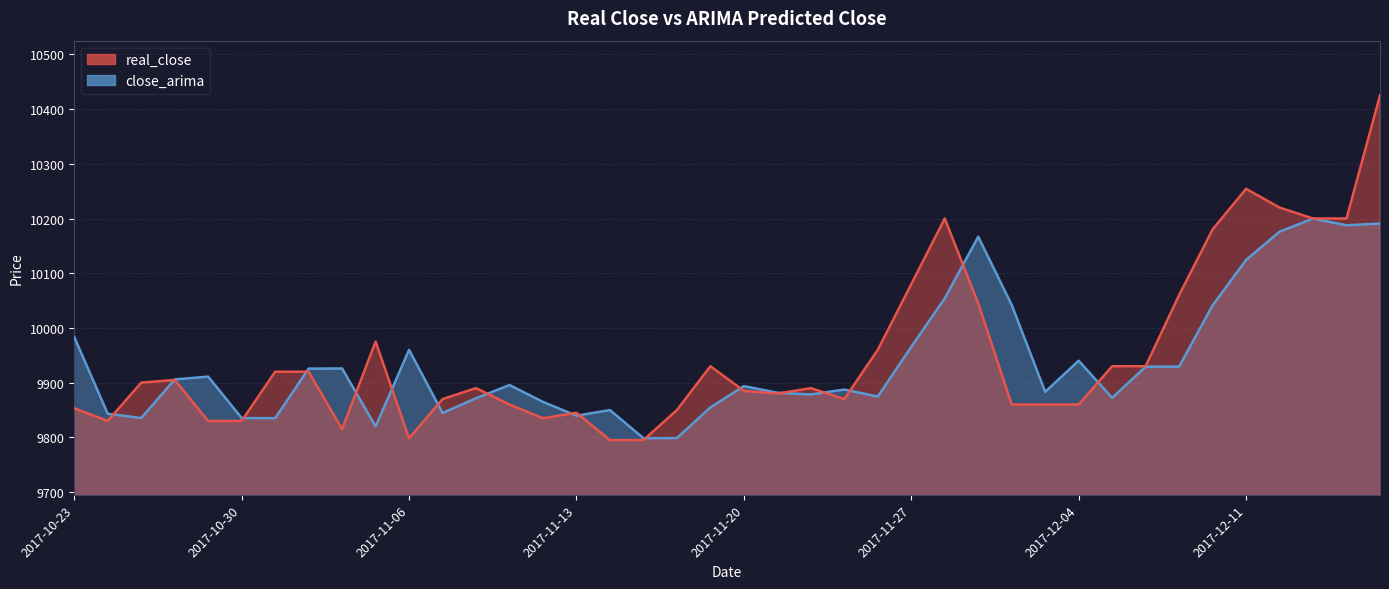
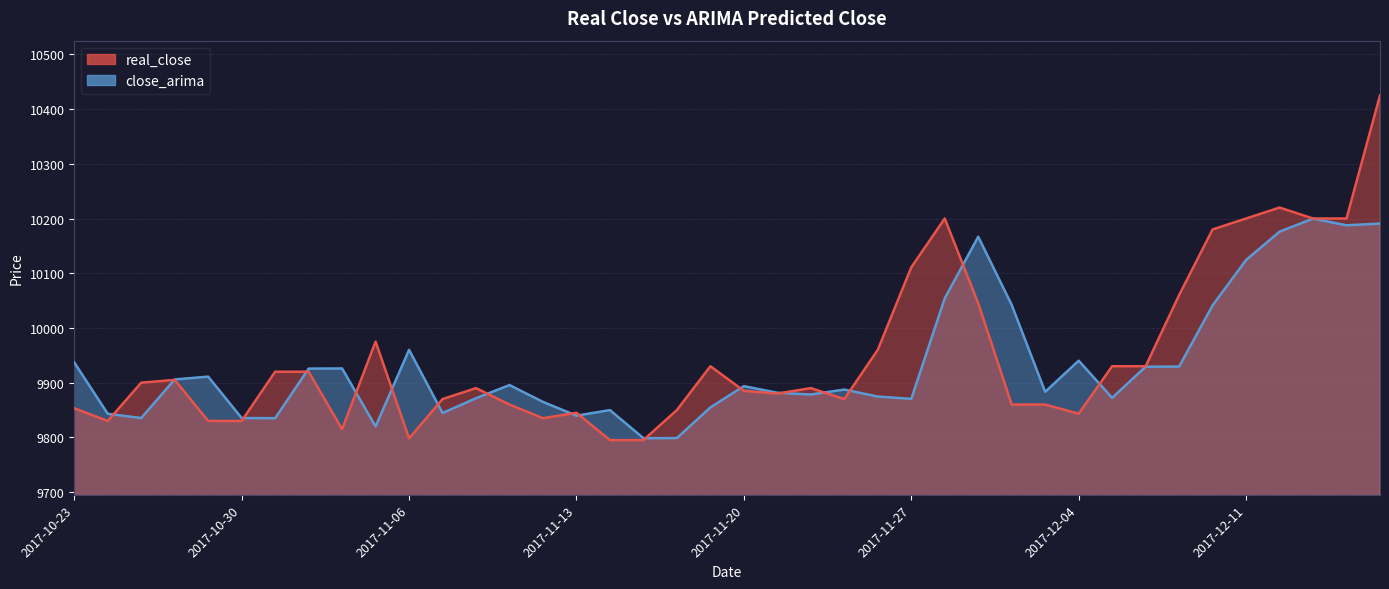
  {
    "real_close": {
      "2017-10-23": 9850,
      "2017-10-30": 9830,
      "2017-11-06": 9800,
      "2017-11-13": 9850,
      "2017-11-20": 9890,
-     "2017-11-27": 10080,
-     "2017-12-04": 9860,
-     "2017-12-11": 10250
+     "2017-11-27": 10110,
+     "2017-12-04": 9840,
+     "2017-12-11": 10200
    },
    "close_arima": {
-     "2017-10-23": 9980,
+     "2017-10-23": 9940,
      "2017-10-30": 9840,
      "2017-11-06": 9960,
      "2017-11-13": 9840,
      "2017-11-20": 9890,
-     "2017-11-27": 9970,
+     "2017-11-27": 9870,
      "2017-12-04": 9940,
      "2017-12-11": 10120
    }
  }
